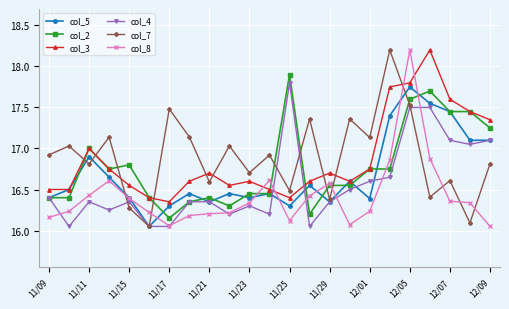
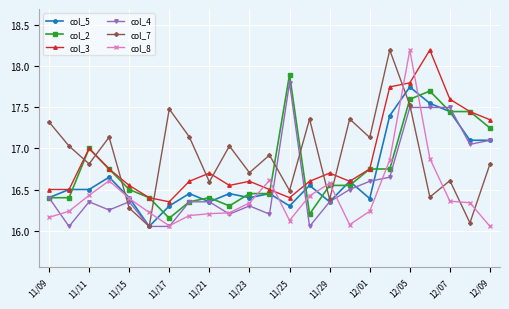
  {
    "col_5": {
-     "11/11": 16.9,
+     "11/11": 16.5,
      "11/17": 16.3,
      "11/23": 16.4,
      "11/25": 16.3,
      "12/01": 16.4,
      "12/05": 17.8
    },
    "col_2": {
-     "11/15": 16.8,
+     "11/15": 16.5,
      "11/17": 16.2,
      "11/21": 16.4,
      "11/23": 16.5,
      "11/25": 17.9,
      "12/05": 17.6,
      "12/09": 17.3
    },
    "col_3": {
      "11/09": 16.5,
      "11/15": 16.6,
      "11/17": 16.4,
      "11/21": 16.7,
      "11/23": 16.6,
      "11/25": 16.4,
      "11/29": 16.7,
      "12/05": 17.8,
      "12/07": 17.6,
      "12/09": 17.4
    },
    "col_4": {
      "11/11": 16.4,
      "11/15": 16.4,
      "11/23": 16.3,
      "11/25": 17.8,
      "12/01": 16.6,
      "12/05": 17.5,
-     "12/07": 17.1
+     "12/07": 17.5
    },
    "col_7": {
-     "11/09": 16.9,
+     "11/09": 17.3,
      "11/11": 16.8,
      "11/15": 16.3,
      "11/17": 17.5,
      "11/21": 16.6,
      "11/23": 16.7,
      "11/25": 16.5,
      "12/01": 17.1,
      "12/05": 17.5,
      "12/07": 16.6,
      "12/09": 16.8
    },
    "col_8": {
      "11/09": 16.2,
      "11/11": 16.4,
      "11/21": 16.2,
      "11/23": 16.3,
      "11/25": 16.1,
      "12/01": 16.2,
      "12/05": 18.2,
      "12/07": 16.4,
      "12/09": 16.1
    }
  }
